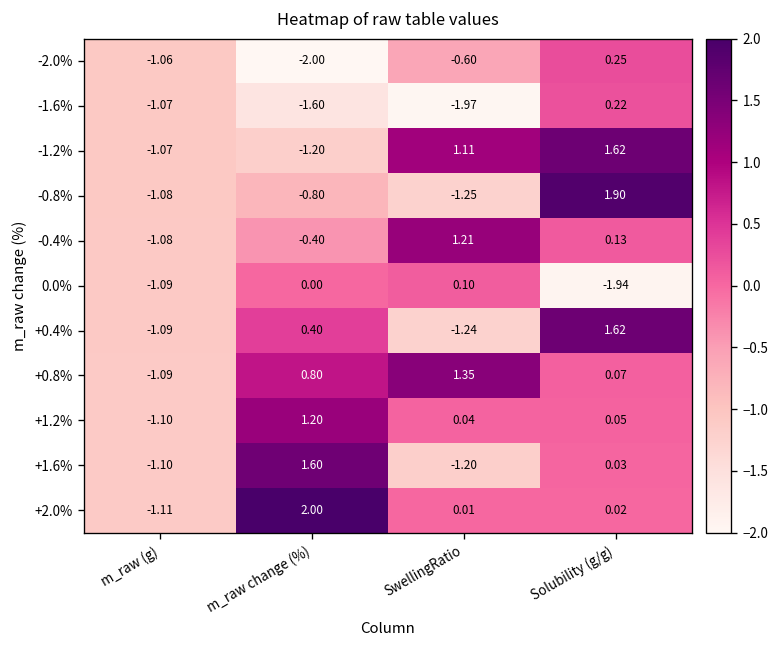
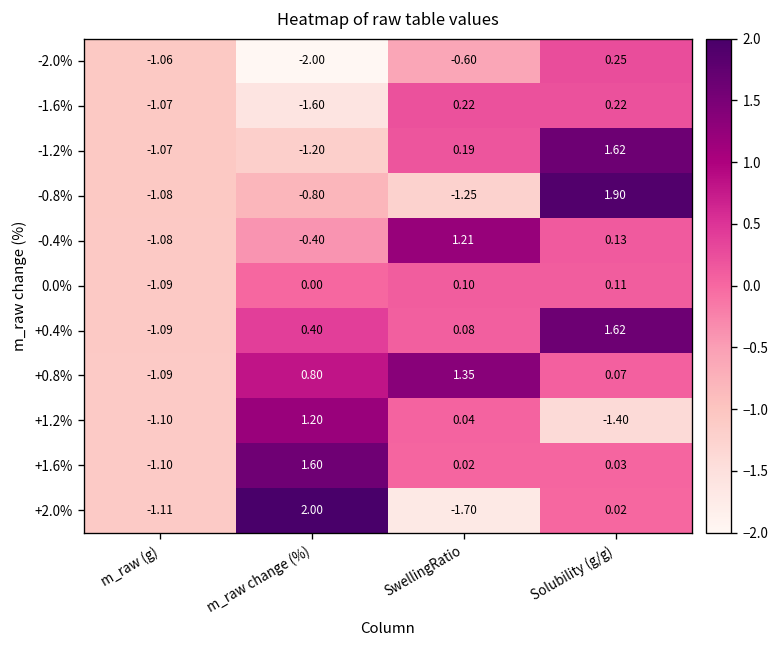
  {
    "-2.0%": {
      "m_raw (g)": -1.06,
      "m_raw change (%)": -2.00,
      "SwellingRatio": -0.60,
      "Solubility (g/g)": 0.25
    },
    "-1.6%": {
      "m_raw (g)": -1.07,
      "m_raw change (%)": -1.60,
-     "SwellingRatio": -1.97,
+     "SwellingRatio": 0.22,
      "Solubility (g/g)": 0.22
    },
    "-1.2%": {
      "m_raw (g)": -1.07,
      "m_raw change (%)": -1.20,
-     "SwellingRatio": 1.11,
+     "SwellingRatio": 0.19,
      "Solubility (g/g)": 1.62
    },
    "-0.8%": {
      "m_raw (g)": -1.08,
      "m_raw change (%)": -0.80,
      "SwellingRatio": -1.25,
      "Solubility (g/g)": 1.90
    },
    "-0.4%": {
      "m_raw (g)": -1.08,
      "m_raw change (%)": -0.40,
      "SwellingRatio": 1.21,
      "Solubility (g/g)": 0.13
    },
    "0.0%": {
      "m_raw (g)": -1.09,
      "m_raw change (%)": 0.00,
      "SwellingRatio": 0.10,
-     "Solubility (g/g)": -1.94
+     "Solubility (g/g)": 0.11
    },
    "+0.4%": {
      "m_raw (g)": -1.09,
      "m_raw change (%)": 0.40,
-     "SwellingRatio": -1.24,
+     "SwellingRatio": 0.08,
      "Solubility (g/g)": 1.62
    },
    "+0.8%": {
      "m_raw (g)": -1.09,
      "m_raw change (%)": 0.80,
      "SwellingRatio": 1.35,
      "Solubility (g/g)": 0.07
    },
    "+1.2%": {
      "m_raw (g)": -1.10,
      "m_raw change (%)": 1.20,
      "SwellingRatio": 0.04,
-     "Solubility (g/g)": 0.05
+     "Solubility (g/g)": -1.40
    },
    "+1.6%": {
      "m_raw (g)": -1.10,
      "m_raw change (%)": 1.60,
-     "SwellingRatio": -1.20,
+     "SwellingRatio": 0.02,
      "Solubility (g/g)": 0.03
    },
    "+2.0%": {
      "m_raw (g)": -1.11,
      "m_raw change (%)": 2.00,
-     "SwellingRatio": 0.01,
+     "SwellingRatio": -1.70,
      "Solubility (g/g)": 0.02
    }
  }
